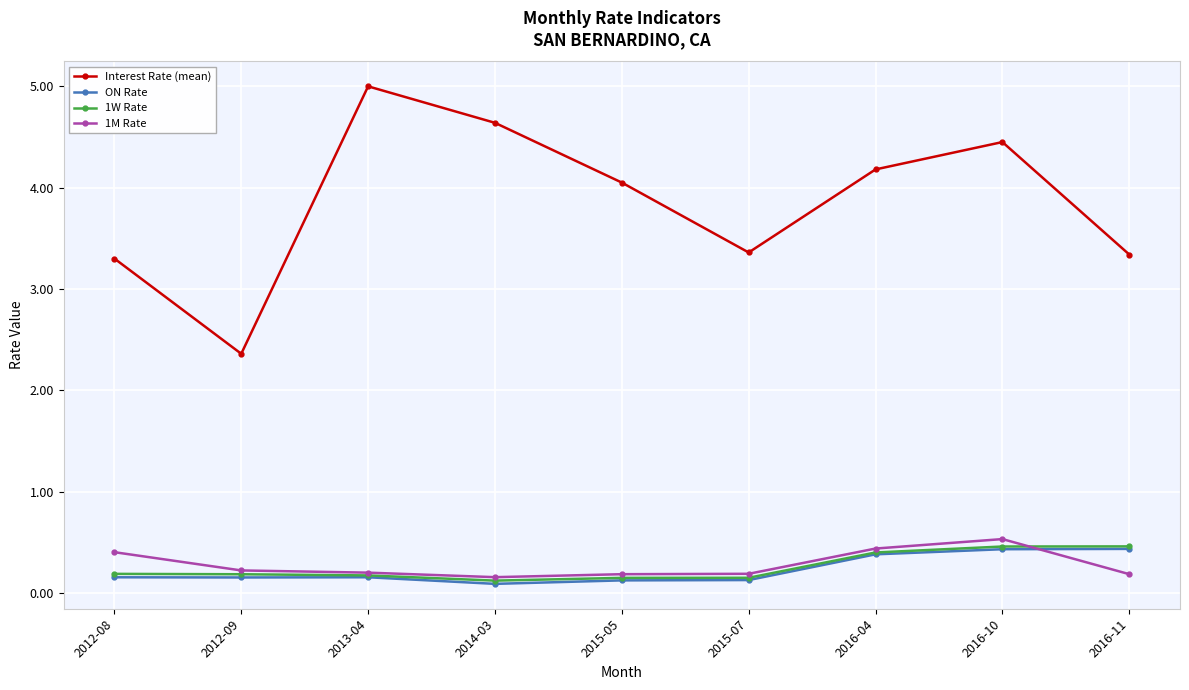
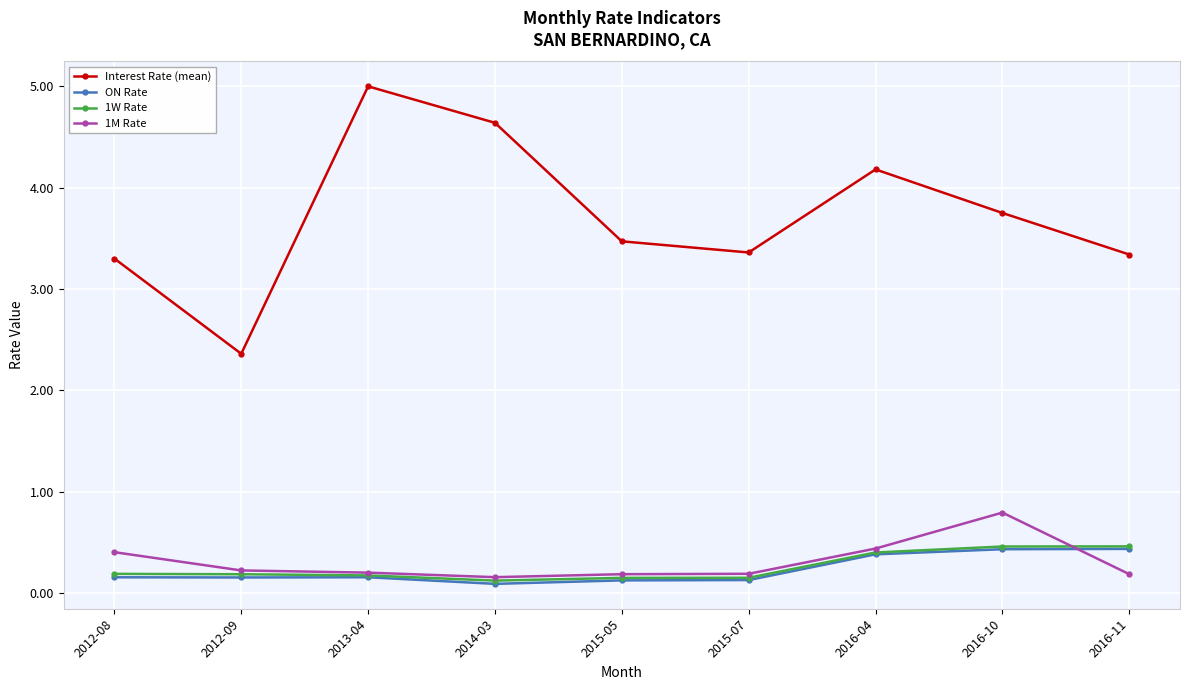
  {
    "Interest Rate (mean)": {
      "2012-08": 3.30,
      "2012-09": 2.36,
      "2013-04": 5.00,
      "2014-03": 4.64,
-     "2015-05": 4.05,
+     "2015-05": 3.47,
      "2015-07": 3.36,
      "2016-04": 4.18,
-     "2016-10": 4.45,
+     "2016-10": 3.75,
      "2016-11": 3.34
    },
    "ON Rate": {
      "2012-08": 0.15,
      "2012-09": 0.15,
      "2014-03": 0.09,
      "2016-10": 0.43
    },
    "1W Rate": {
      "2012-08": 0.19,
      "2012-09": 0.18,
      "2014-03": 0.12,
      "2016-10": 0.46
    },
    "1M Rate": {
      "2012-08": 0.40,
      "2012-09": 0.22,
      "2013-04": 0.20,
      "2014-03": 0.15,
      "2015-05": 0.18,
      "2015-07": 0.19,
      "2016-04": 0.44,
-     "2016-10": 0.53,
+     "2016-10": 0.79,
      "2016-11": 0.18
    }
  }
